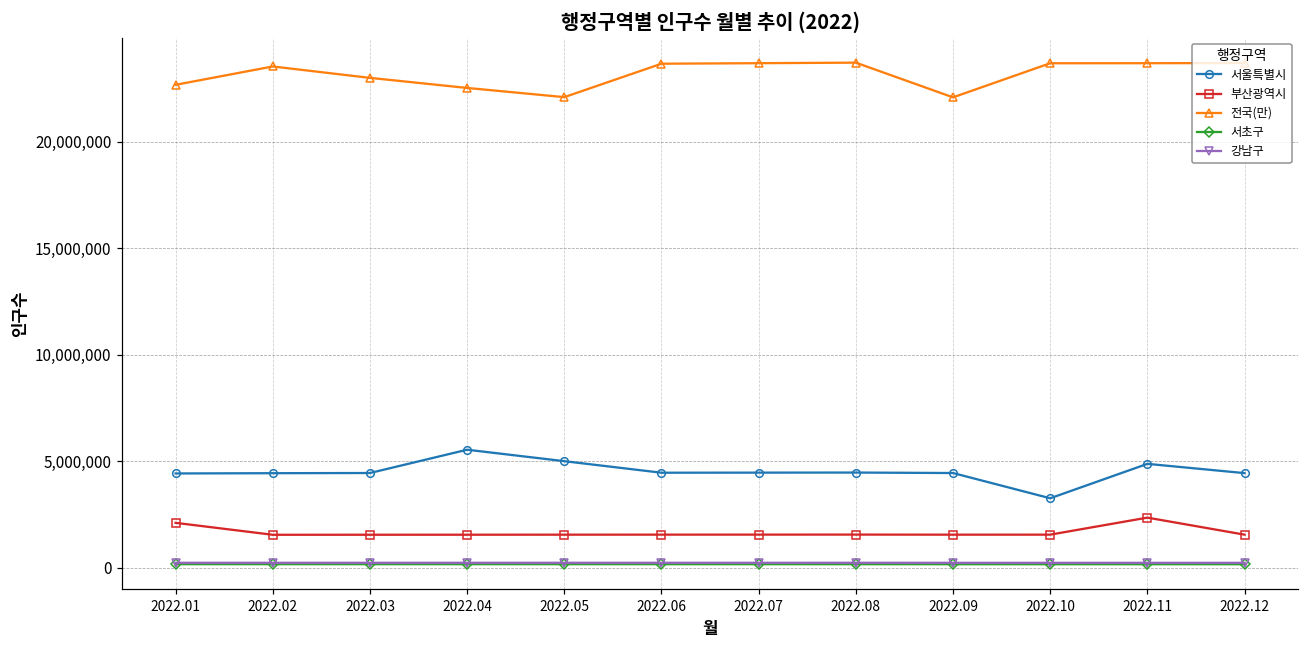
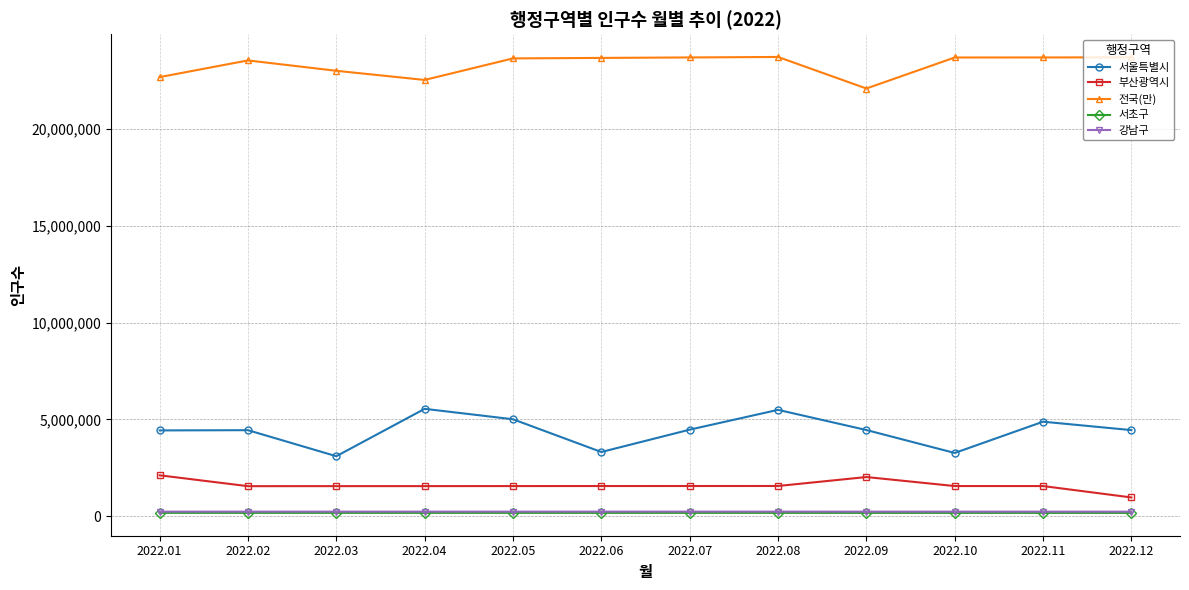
  {
    "서울특별시": {
      "2022.01": "4,400,000",
      "2022.02": "4,400,000",
-     "2022.03": "4,500,000",
+     "2022.03": "3,100,000",
      "2022.04": "5,500,000",
      "2022.05": "5,000,000",
-     "2022.06": "4,500,000",
+     "2022.06": "3,300,000",
      "2022.07": "4,500,000",
-     "2022.08": "4,500,000",
+     "2022.08": "5,500,000",
      "2022.09": "4,500,000",
      "2022.10": "3,300,000",
      "2022.11": "4,900,000",
      "2022.12": "4,400,000"
    },
    "부산광역시": {
      "2022.01": "2,100,000",
      "2022.02": "1,500,000",
      "2022.03": "1,600,000",
      "2022.04": "1,600,000",
      "2022.05": "1,600,000",
      "2022.06": "1,600,000",
      "2022.07": "1,600,000",
      "2022.08": "1,600,000",
-     "2022.09": "1,600,000",
+     "2022.09": "2,000,000",
      "2022.10": "1,600,000",
-     "2022.11": "2,400,000",
-     "2022.12": "1,600,000"
+     "2022.11": "1,600,000",
+     "2022.12": "1,000,000"
    },
    "전국(만)": {
      "2022.01": "22,700,000",
      "2022.02": "23,500,000",
      "2022.03": "23,000,000",
      "2022.04": "22,500,000",
-     "2022.05": "22,100,000",
+     "2022.05": "23,700,000",
      "2022.06": "23,700,000",
      "2022.07": "23,700,000",
      "2022.08": "23,700,000",
      "2022.09": "22,100,000",
      "2022.10": "23,700,000",
      "2022.11": "23,700,000"
    }
  }
